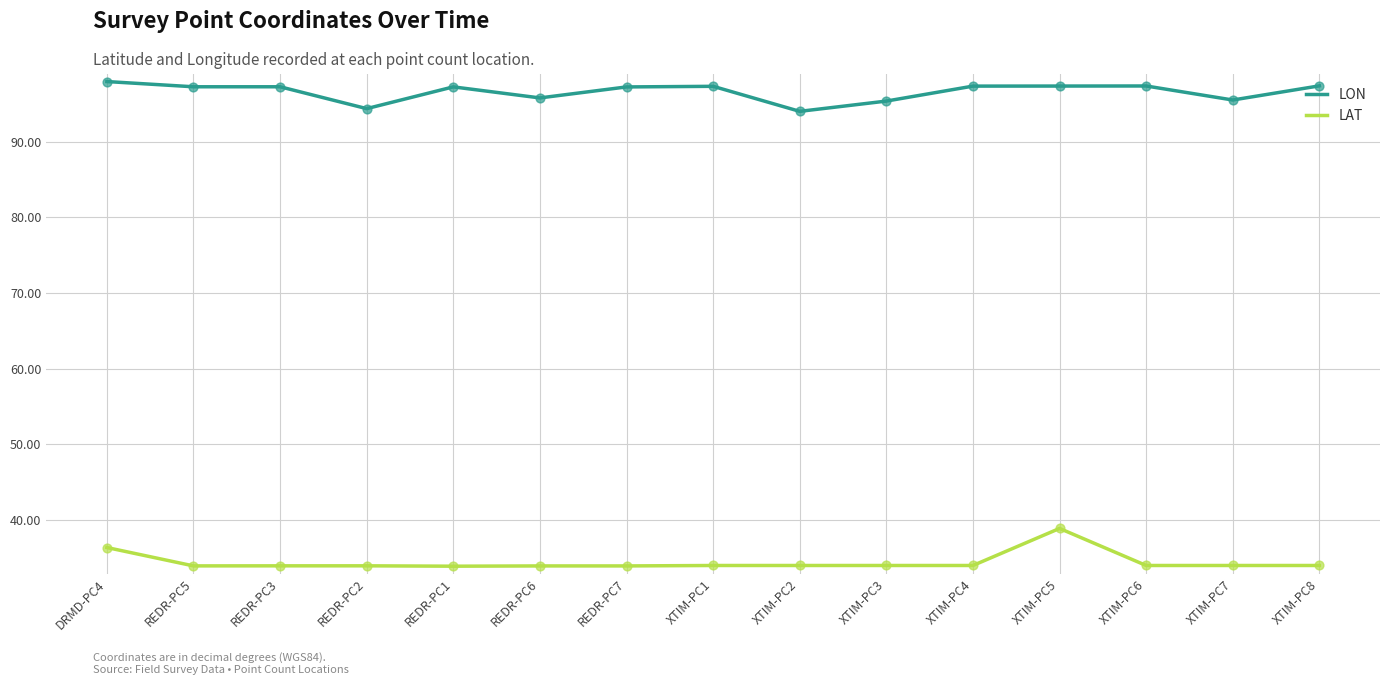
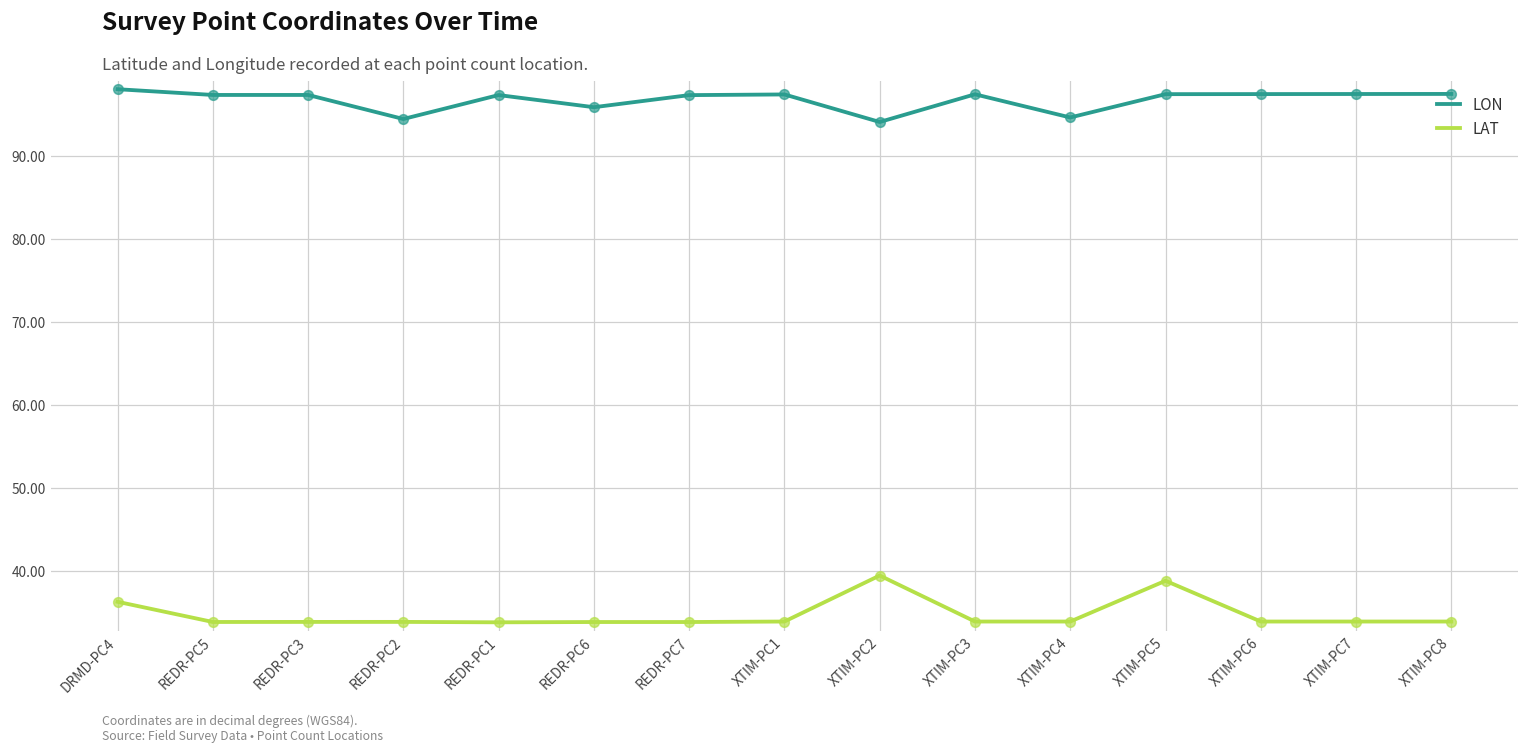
  {
    "LON": {
      "DRMD-PC4": 98,
      "REDR-PC5": 97,
      "REDR-PC3": 97,
      "REDR-PC2": 94,
      "REDR-PC1": 97,
      "REDR-PC6": 96,
      "REDR-PC7": 97,
      "XTIM-PC1": 97,
      "XTIM-PC2": 94,
-     "XTIM-PC3": 95,
-     "XTIM-PC4": 97,
+     "XTIM-PC3": 97,
+     "XTIM-PC4": 95,
      "XTIM-PC5": 97,
      "XTIM-PC6": 97,
-     "XTIM-PC7": 96,
+     "XTIM-PC7": 97,
      "XTIM-PC8": 97
    },
    "LAT": {
      "DRMD-PC4": 36,
      "REDR-PC5": 34,
      "REDR-PC3": 34,
      "REDR-PC2": 34,
      "REDR-PC1": 34,
      "REDR-PC6": 34,
      "REDR-PC7": 34,
      "XTIM-PC1": 34,
-     "XTIM-PC2": 34,
+     "XTIM-PC2": 39,
      "XTIM-PC3": 34,
      "XTIM-PC4": 34,
      "XTIM-PC5": 39,
      "XTIM-PC6": 34,
      "XTIM-PC7": 34,
      "XTIM-PC8": 34
    }
  }
